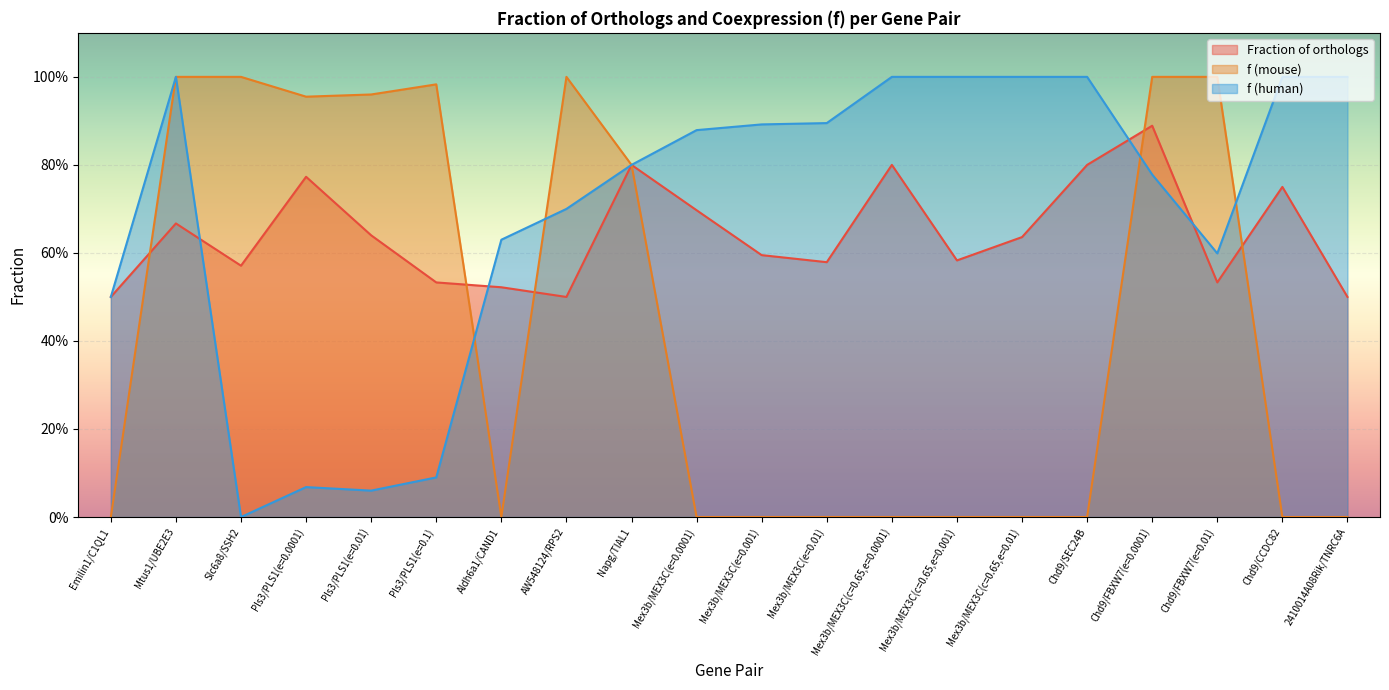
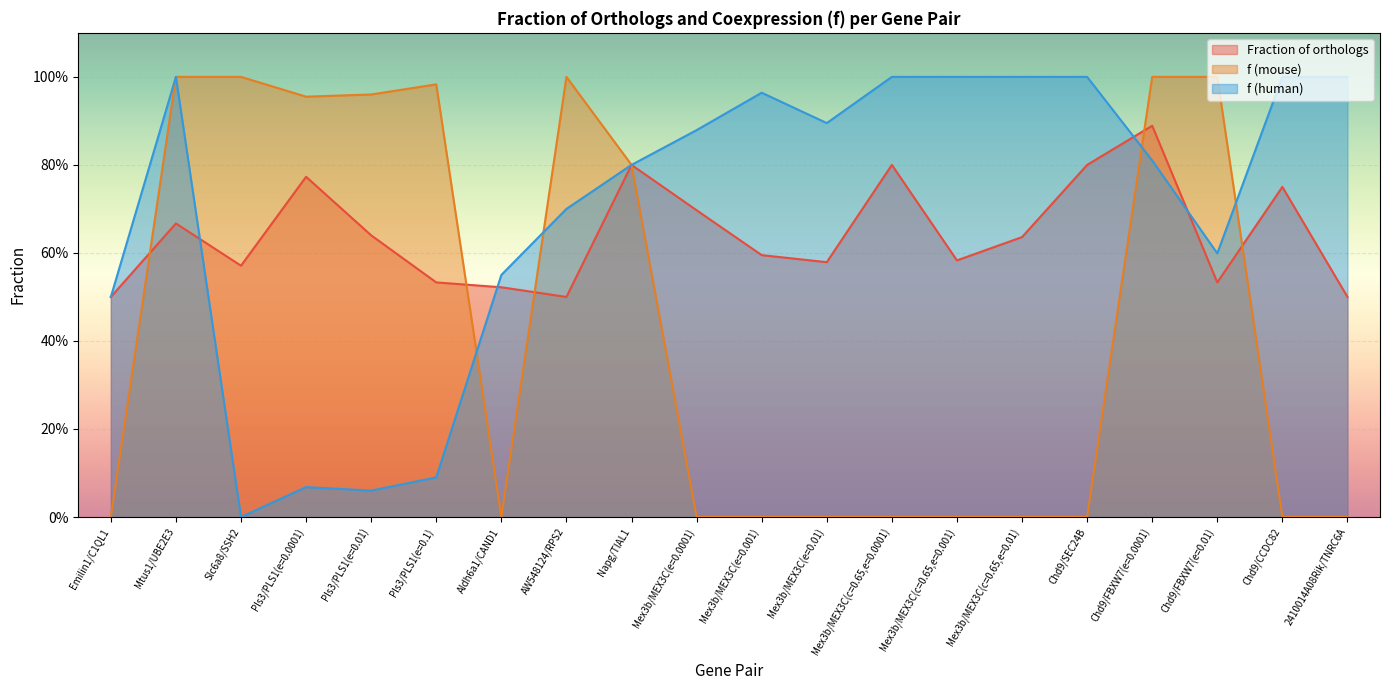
  {
    "f (human)": {
      "Slc6a8/SSH2": "0%",
      "Pls3/PLS1(e=0.0001)": "7%",
      "Pls3/PLS1(e=0.01)": "6%",
      "Pls3/PLS1(e=0.1)": "9%",
-     "Aldh6a1/CAND1": "63%",
+     "Aldh6a1/CAND1": "55%",
      "AW548124/RPS2": "70%",
      "Mex3b/MEX3C(e=0.0001)": "88%",
-     "Mex3b/MEX3C(e=0.001)": "89%",
+     "Mex3b/MEX3C(e=0.001)": "96%",
      "Mex3b/MEX3C(e=0.01)": "90%",
      "Mex3b/MEX3C(c=0.65,e=0.0001)": "100%",
      "Mex3b/MEX3C(c=0.65,e=0.001)": "100%",
      "Mex3b/MEX3C(c=0.65,e=0.01)": "100%",
      "Chd9/SEC24B": "100%",
-     "Chd9/FBXW7(e=0.0001)": "78%",
+     "Chd9/FBXW7(e=0.0001)": "81%",
      "Chd9/FBXW7(e=0.01)": "60%"
    }
  }
